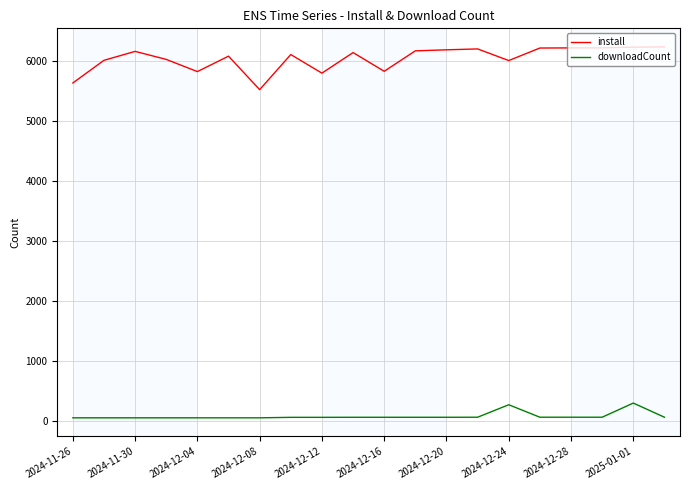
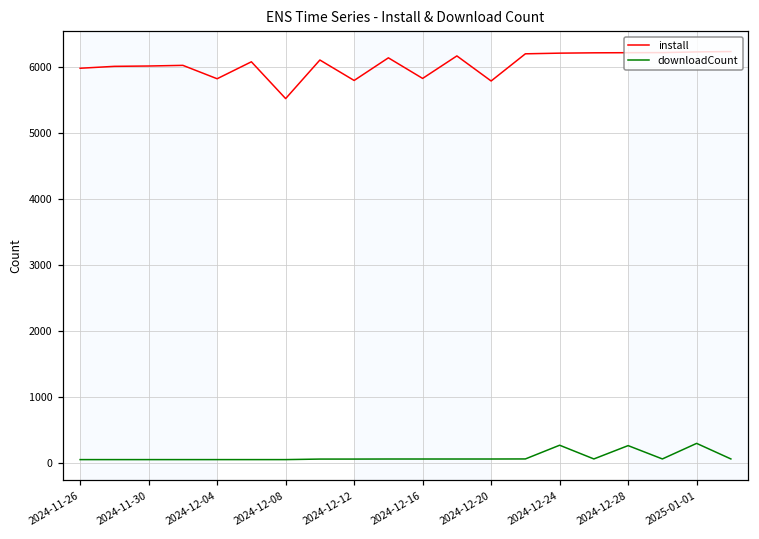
  {
    "install": {
-     "2024-11-26": 5600,
-     "2024-11-30": 6200,
+     "2024-11-26": 6000,
+     "2024-11-30": 6000,
      "2024-12-04": 5800,
      "2024-12-08": 5500,
      "2024-12-12": 5800,
      "2024-12-16": 5800,
-     "2024-12-20": 6200,
-     "2024-12-24": 6000
+     "2024-12-20": 5800,
+     "2024-12-24": 6200
    },
    "downloadCount": {
      "2024-11-26": 0,
      "2024-11-30": 0,
      "2024-12-04": 0,
      "2024-12-08": 0,
      "2024-12-12": 100,
      "2024-12-16": 100,
      "2024-12-20": 100,
      "2024-12-24": 300,
-     "2024-12-28": 100,
+     "2024-12-28": 300,
      "2025-01-01": 300
    }
  }
